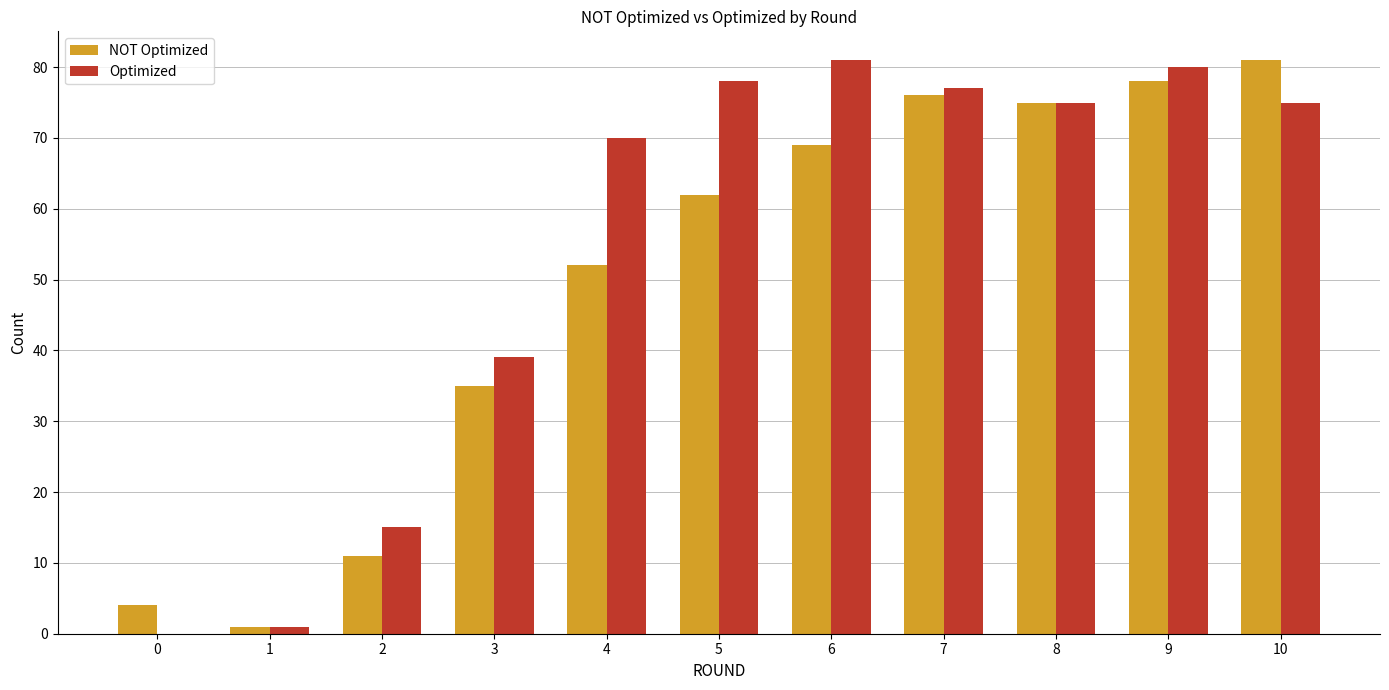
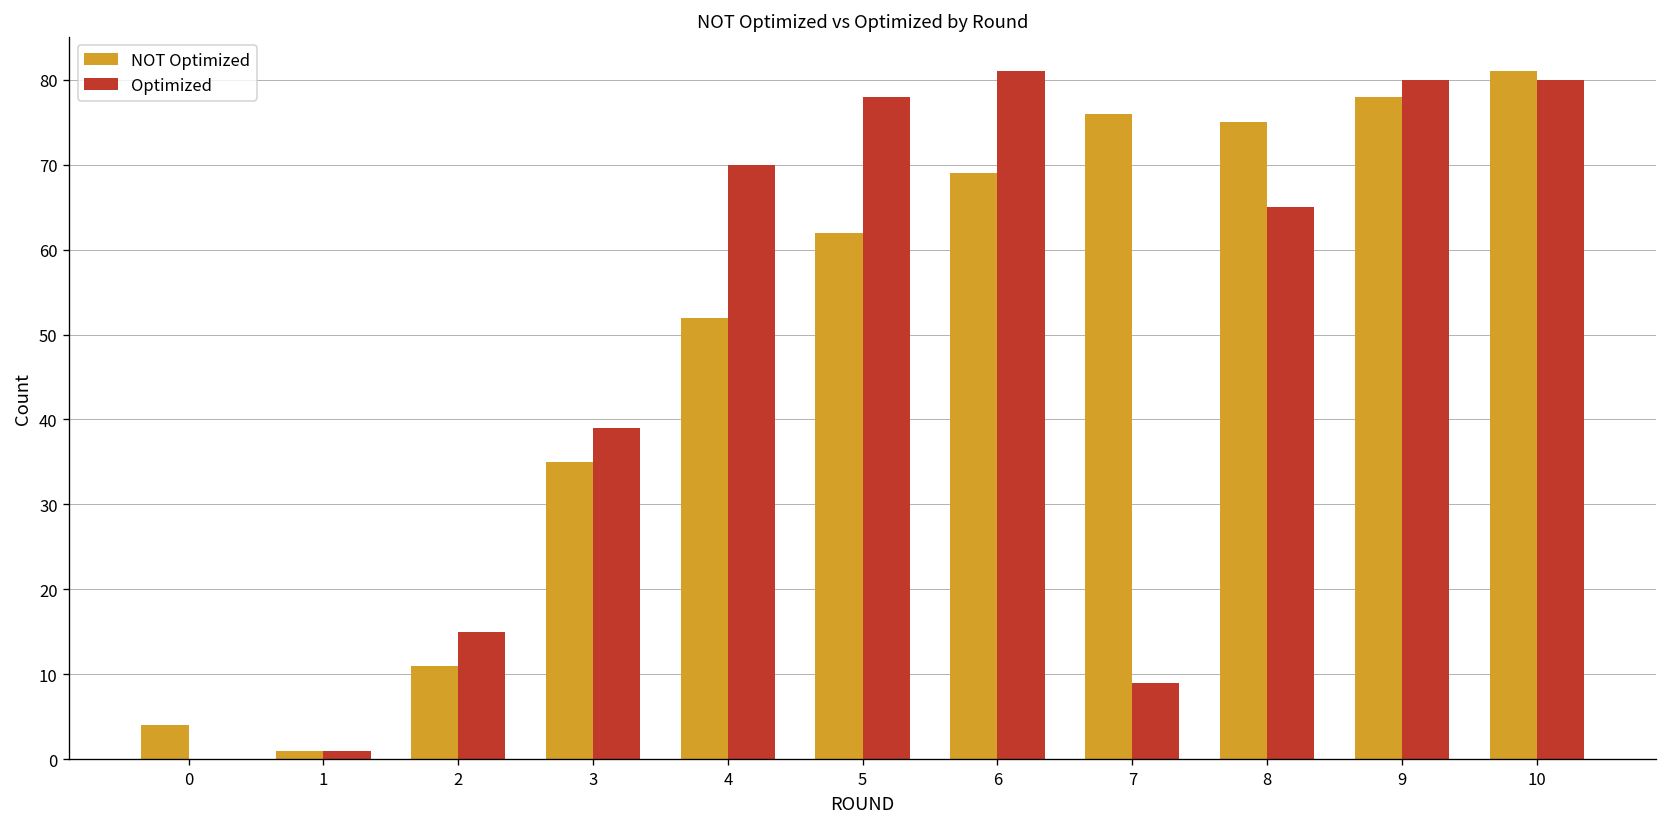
  {
    "NOT Optimized": {
      "0": 4,
      "1": 1,
      "2": 11,
      "3": 35,
      "4": 52,
      "5": 62,
      "6": 69,
      "7": 76,
      "8": 75,
      "9": 78,
      "10": 81
    },
    "Optimized": {
      "0": 0,
      "1": 1,
      "2": 15,
      "3": 39,
      "4": 70,
      "5": 78,
      "6": 81,
-     "7": 77,
-     "8": 75,
+     "7": 9,
+     "8": 65,
      "9": 80,
-     "10": 75
+     "10": 80
    }
  }
